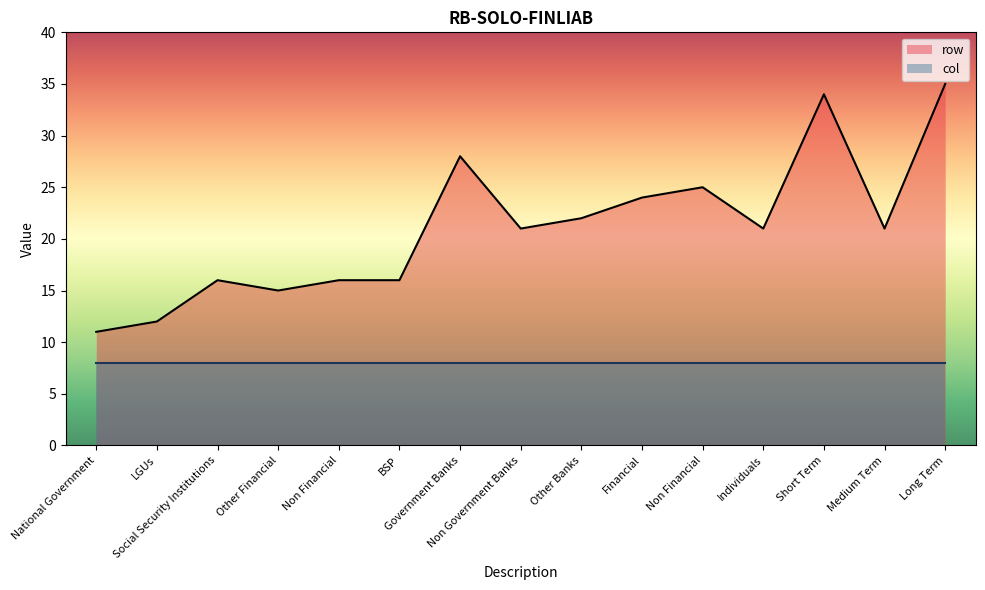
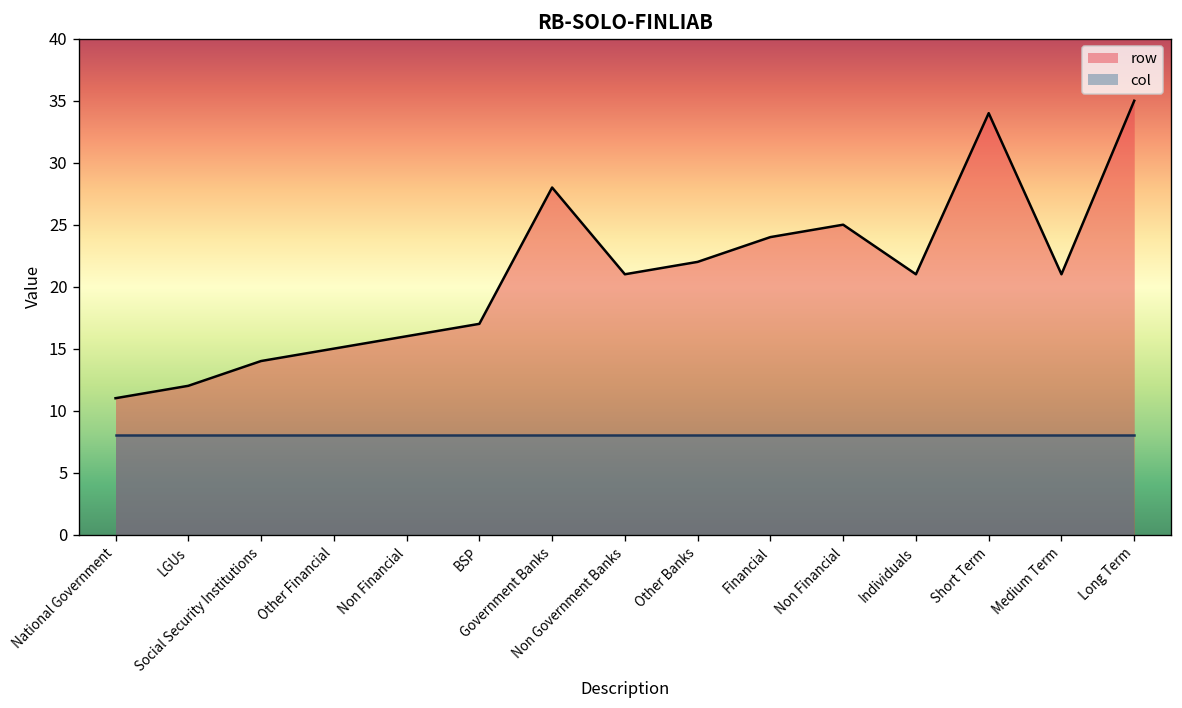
  {
    "row": {
      "National Government": 11,
      "LGUs": 12,
-     "Social Security Institutions": 16,
+     "Social Security Institutions": 14,
      "Other Financial": 15,
-     "BSP": 16,
+     "BSP": 17,
      "Government Banks": 28,
      "Non Government Banks": 21,
      "Other Banks": 22,
      "Financial": 24,
      "Individuals": 21,
      "Short Term": 34,
      "Medium Term": 21,
      "Long Term": 35
    },
    "col": {
      "National Government": 8,
      "LGUs": 8,
      "Social Security Institutions": 8,
      "Other Financial": 8,
      "BSP": 8,
      "Government Banks": 8,
      "Non Government Banks": 8,
      "Other Banks": 8,
      "Financial": 8,
      "Individuals": 8,
      "Short Term": 8,
      "Medium Term": 8,
      "Long Term": 8
    }
  }
